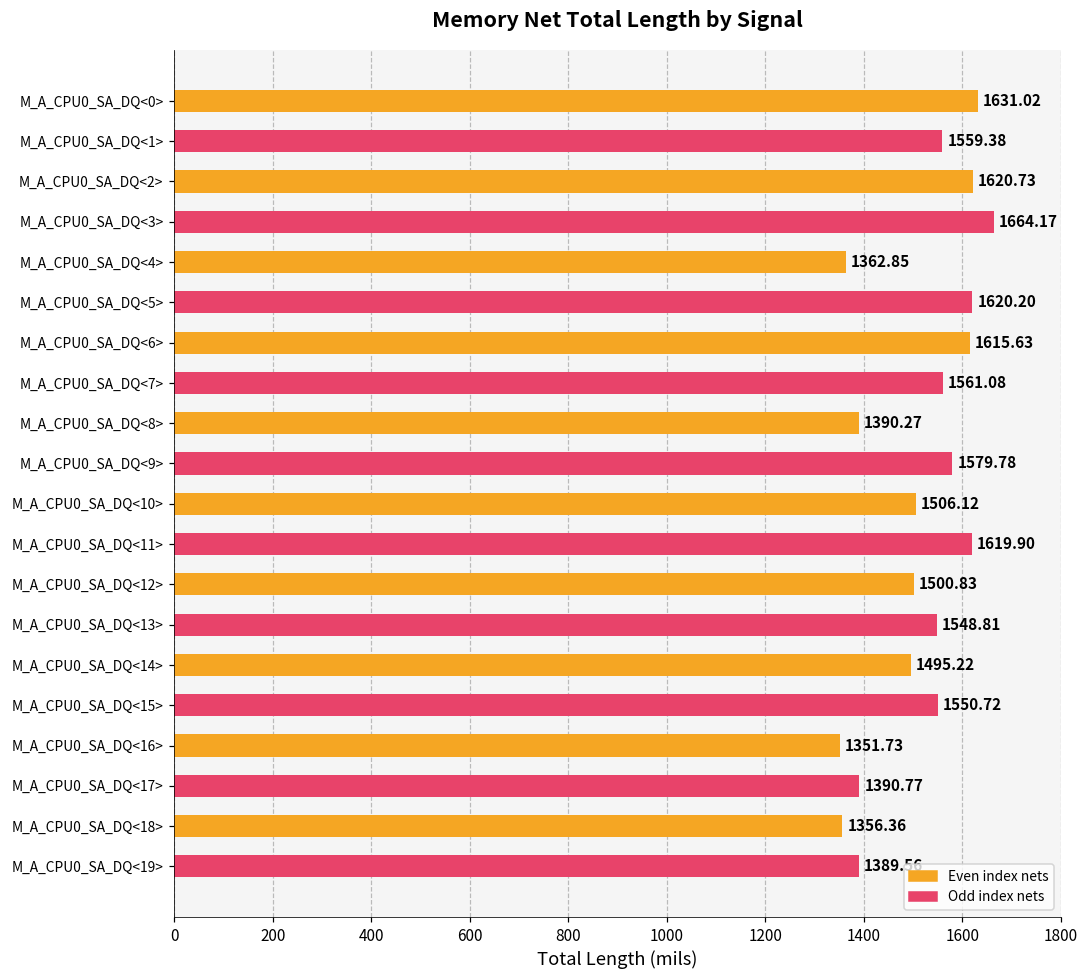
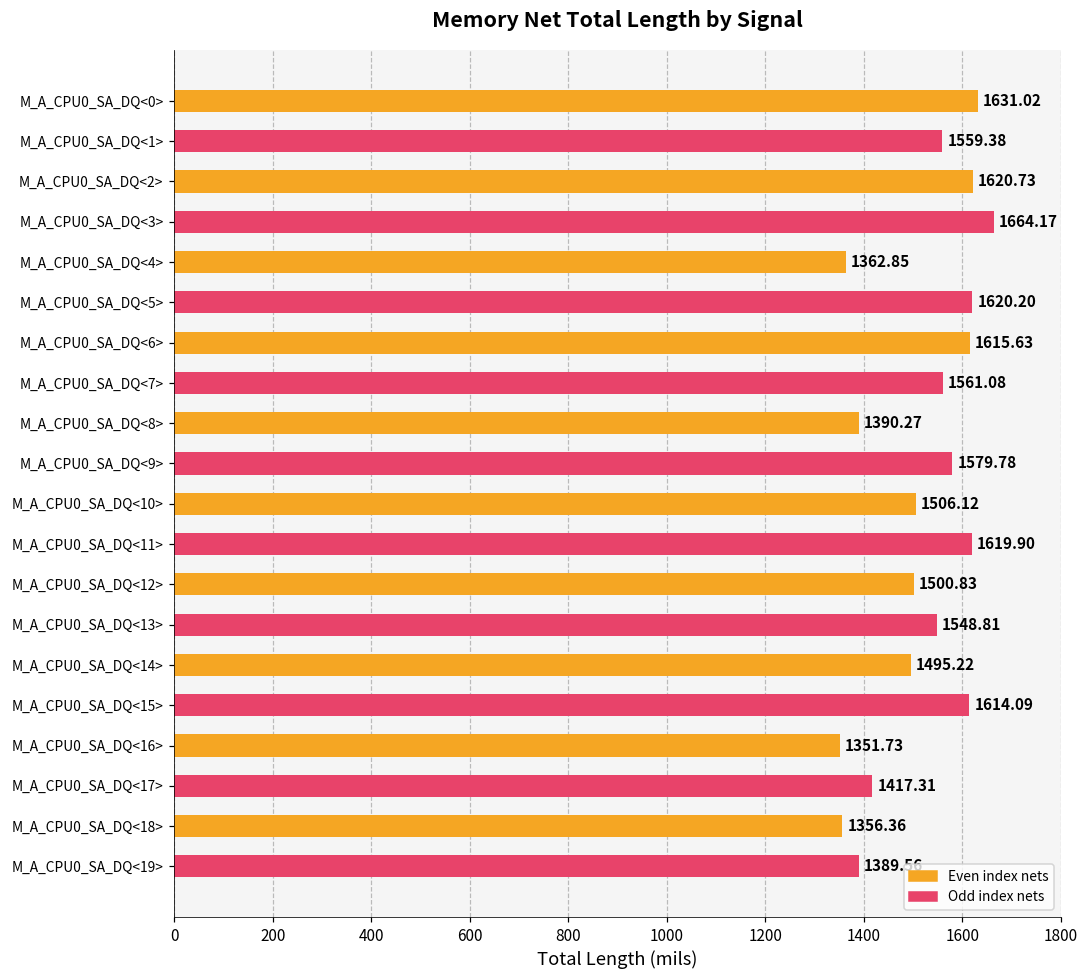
  {
    "M_A_CPU0_SA_DQ<0>": 1631.02,
    "M_A_CPU0_SA_DQ<1>": 1559.38,
    "M_A_CPU0_SA_DQ<2>": 1620.73,
    "M_A_CPU0_SA_DQ<3>": 1664.17,
    "M_A_CPU0_SA_DQ<4>": 1362.85,
    "M_A_CPU0_SA_DQ<5>": 1620.20,
    "M_A_CPU0_SA_DQ<6>": 1615.63,
    "M_A_CPU0_SA_DQ<7>": 1561.08,
    "M_A_CPU0_SA_DQ<8>": 1390.27,
    "M_A_CPU0_SA_DQ<9>": 1579.78,
    "M_A_CPU0_SA_DQ<10>": 1506.12,
    "M_A_CPU0_SA_DQ<11>": 1619.90,
    "M_A_CPU0_SA_DQ<12>": 1500.83,
    "M_A_CPU0_SA_DQ<13>": 1548.81,
    "M_A_CPU0_SA_DQ<14>": 1495.22,
-   "M_A_CPU0_SA_DQ<15>": 1550.72,
+   "M_A_CPU0_SA_DQ<15>": 1614.09,
    "M_A_CPU0_SA_DQ<16>": 1351.73,
-   "M_A_CPU0_SA_DQ<17>": 1390.77,
+   "M_A_CPU0_SA_DQ<17>": 1417.31,
    "M_A_CPU0_SA_DQ<18>": 1356.36
  }
